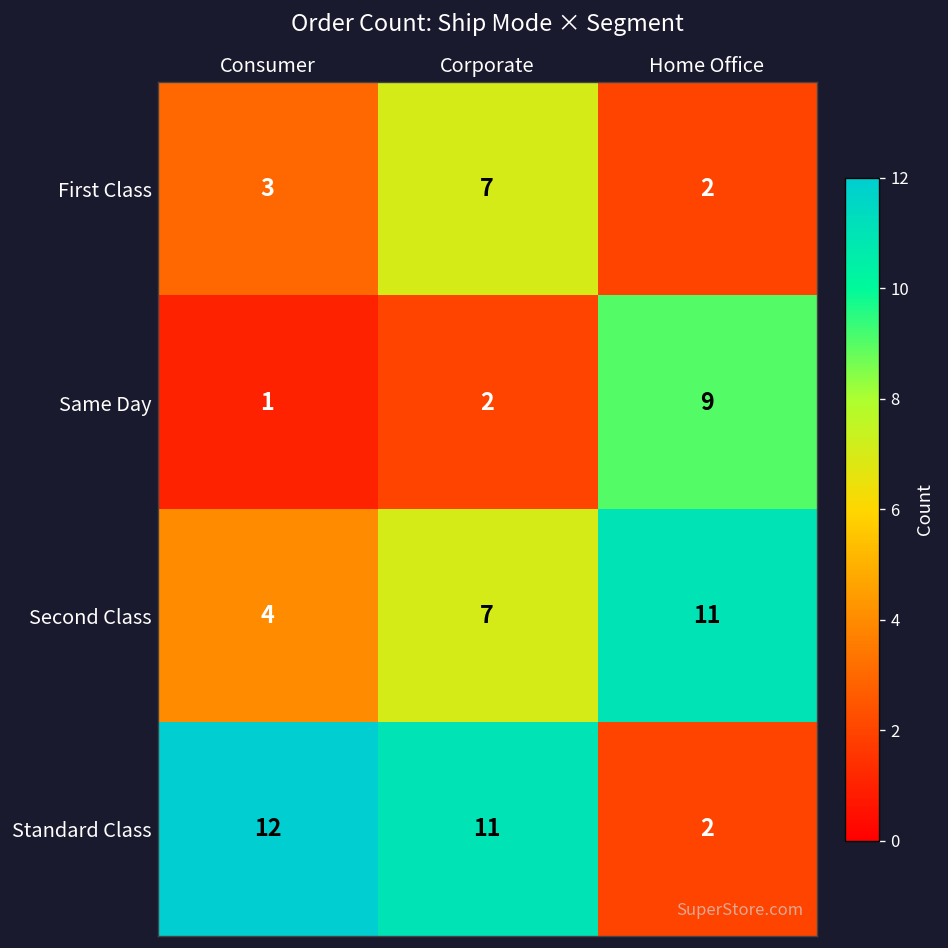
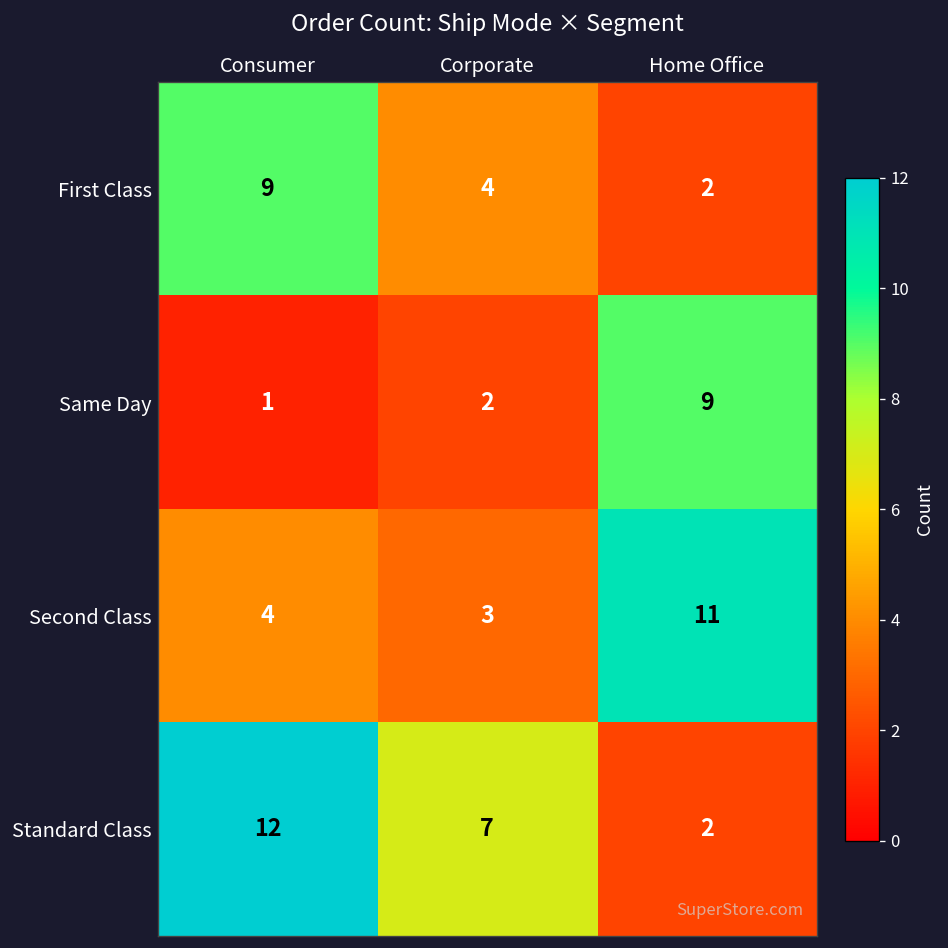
  {
    "First Class": {
-     "Consumer": 3,
-     "Corporate": 7,
+     "Consumer": 9,
+     "Corporate": 4,
      "Home Office": 2
    },
    "Same Day": {
      "Consumer": 1,
      "Corporate": 2,
      "Home Office": 9
    },
    "Second Class": {
      "Consumer": 4,
-     "Corporate": 7,
+     "Corporate": 3,
      "Home Office": 11
    },
    "Standard Class": {
      "Consumer": 12,
-     "Corporate": 11
+     "Corporate": 7
    }
  }
